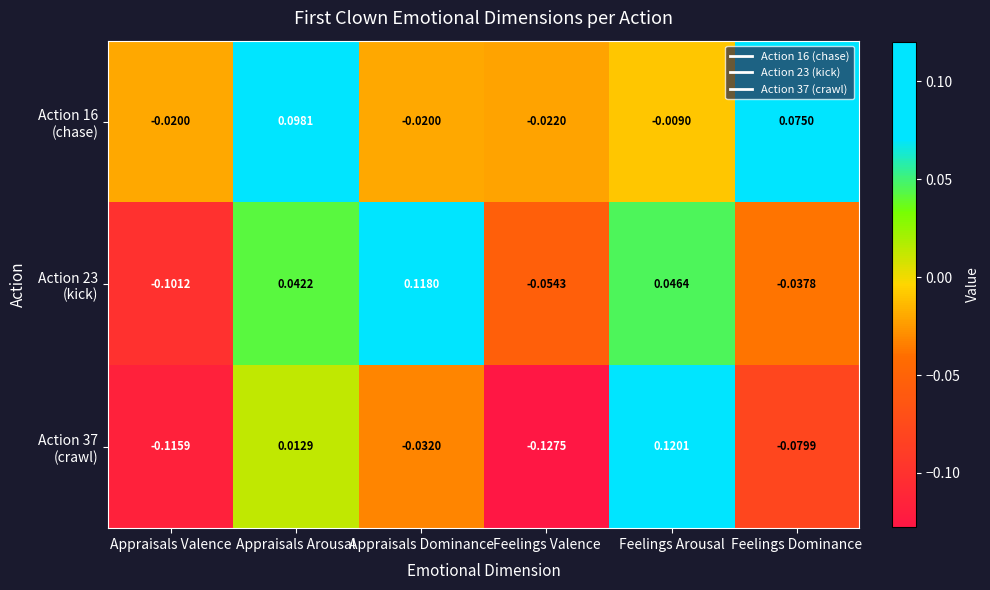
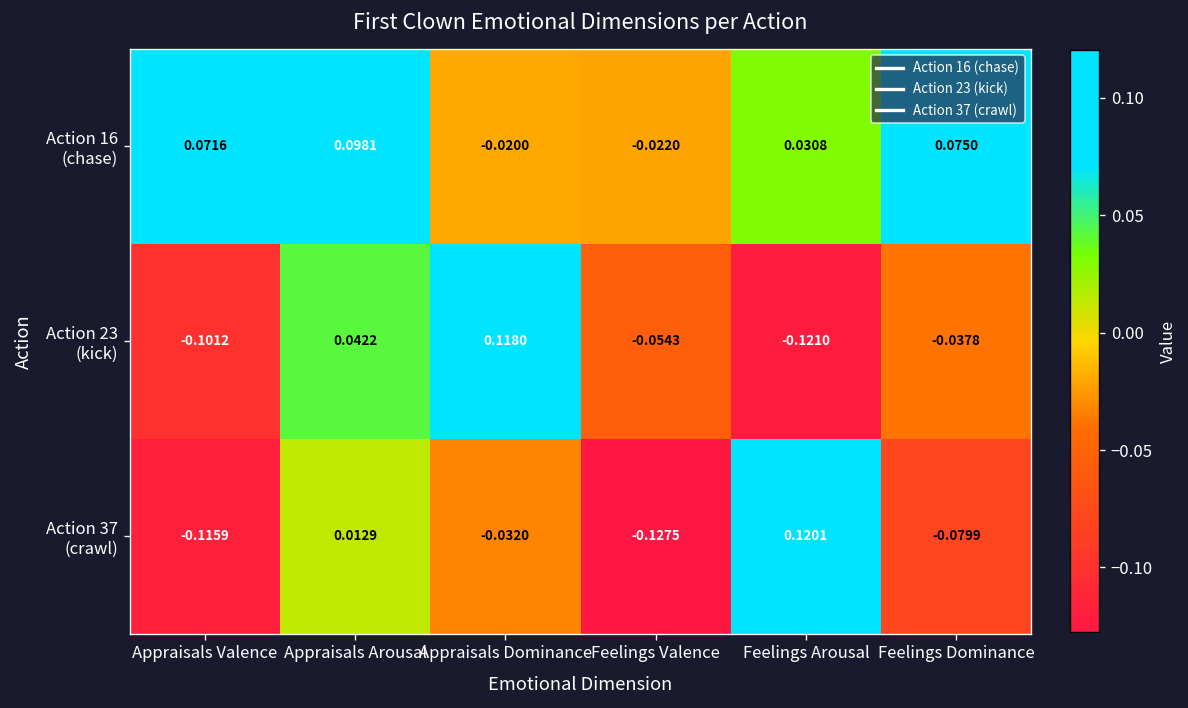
  {
    "Action 16 (chase)": {
-     "Appraisals Valence": -0.0200,
+     "Appraisals Valence": 0.0716,
      "Appraisals Arousal": 0.0981,
      "Appraisals Dominance": -0.0200,
      "Feelings Valence": -0.0220,
-     "Feelings Arousal": -0.0090,
+     "Feelings Arousal": 0.0308,
      "Feelings Dominance": 0.0750
    },
    "Action 23 (kick)": {
      "Appraisals Valence": -0.1012,
      "Appraisals Arousal": 0.0422,
      "Appraisals Dominance": 0.1180,
      "Feelings Valence": -0.0543,
-     "Feelings Arousal": 0.0464,
+     "Feelings Arousal": -0.1210,
      "Feelings Dominance": -0.0378
    },
    "Action 37 (crawl)": {
      "Appraisals Valence": -0.1159,
      "Appraisals Arousal": 0.0129,
      "Appraisals Dominance": -0.0320,
      "Feelings Valence": -0.1275,
      "Feelings Arousal": 0.1201,
      "Feelings Dominance": -0.0799
    }
  }
